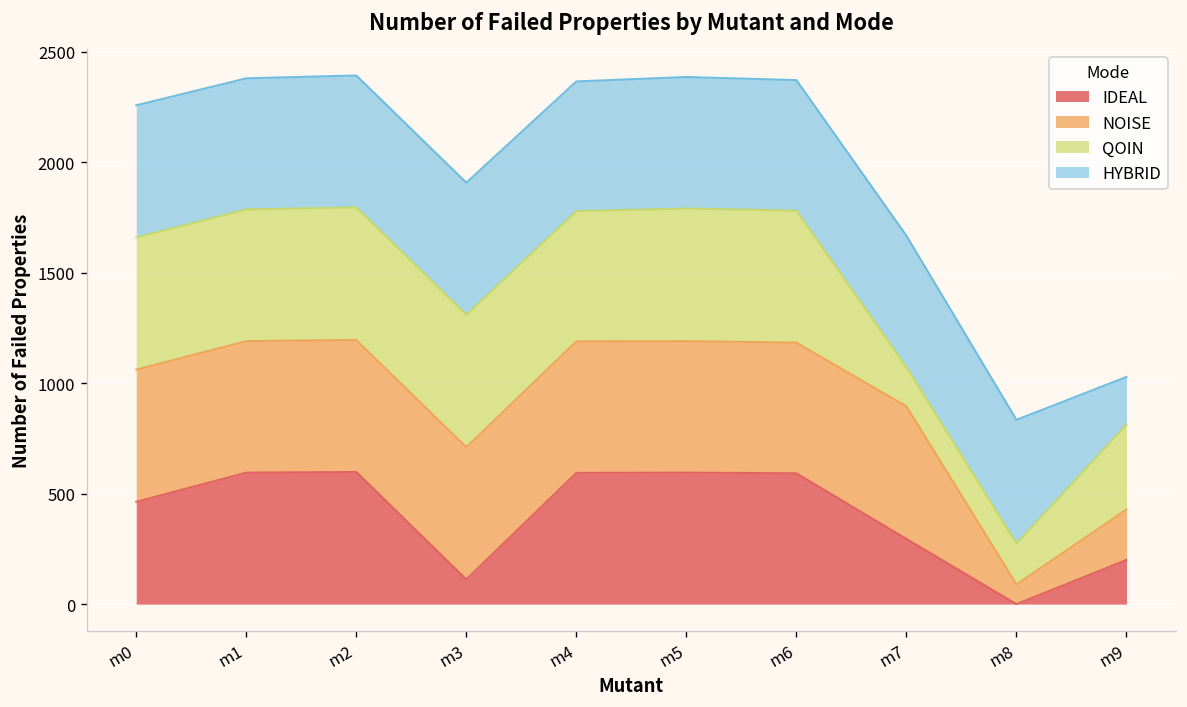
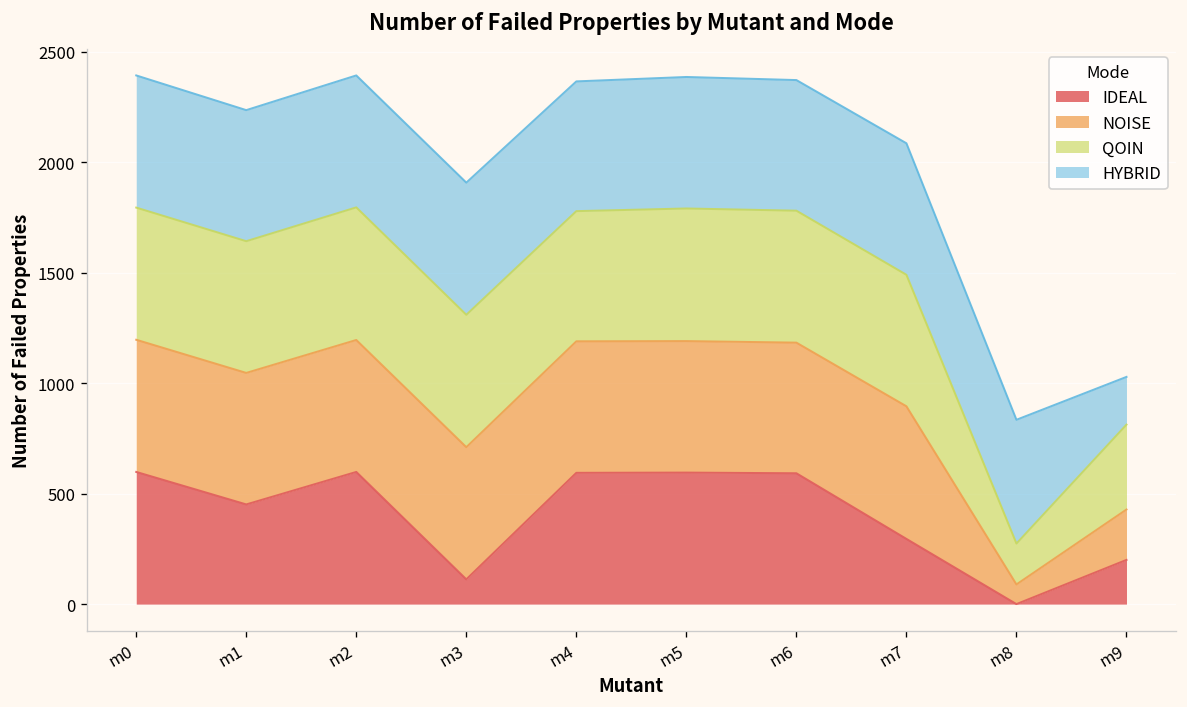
  {
    "IDEAL": {
-     "m0": 460,
-     "m1": 600,
+     "m0": 600,
+     "m1": 450,
      "m2": 600,
      "m3": 110,
      "m4": 590,
      "m5": 600,
      "m6": 590,
      "m7": 300,
      "m8": 0,
      "m9": 200
    },
    "NOISE": {
      "m0": 600,
      "m1": 600,
      "m2": 600,
      "m3": 600,
      "m4": 600,
      "m5": 600,
      "m6": 590,
      "m7": 600,
      "m8": 90,
      "m9": 230
    },
    "QOIN": {
      "m0": 600,
      "m1": 600,
      "m2": 600,
      "m3": 600,
      "m4": 590,
      "m5": 600,
      "m6": 600,
-     "m7": 180,
+     "m7": 600,
      "m8": 190,
      "m9": 380
    },
    "HYBRID": {
      "m0": 600,
      "m1": 590,
      "m2": 600,
      "m3": 600,
      "m4": 590,
      "m5": 600,
      "m6": 590,
      "m7": 600,
      "m8": 560,
      "m9": 220
    }
  }
